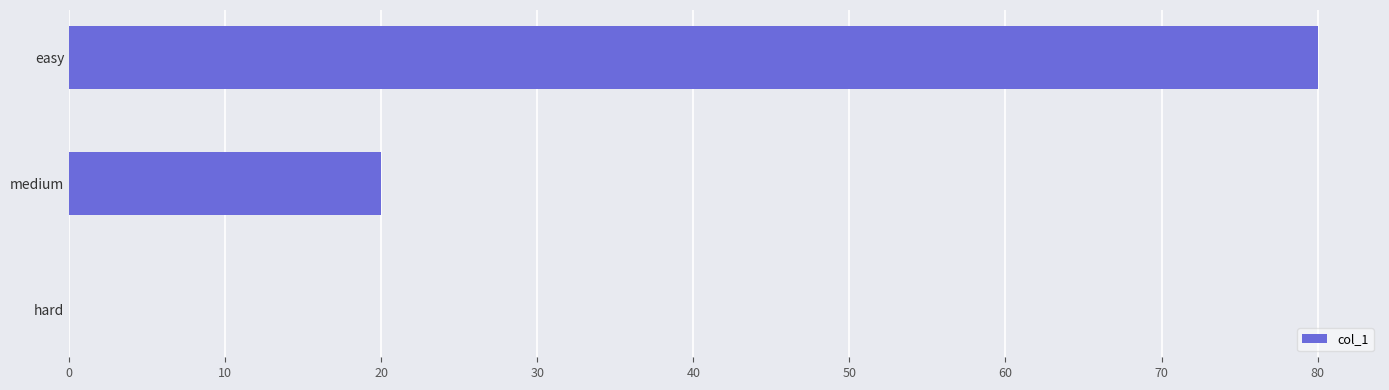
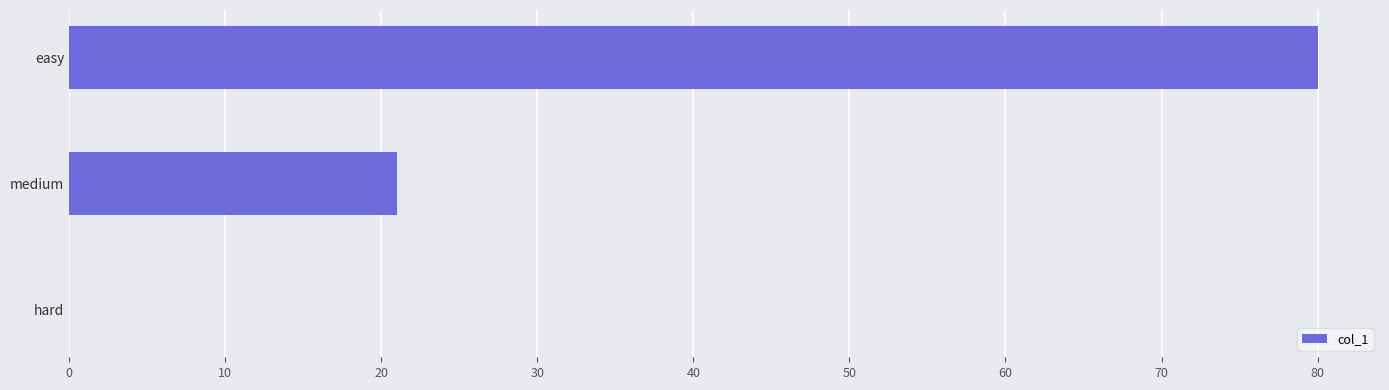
  {
    "easy": 80,
-   "medium": 20,
+   "medium": 21,
    "hard": 0
  }
